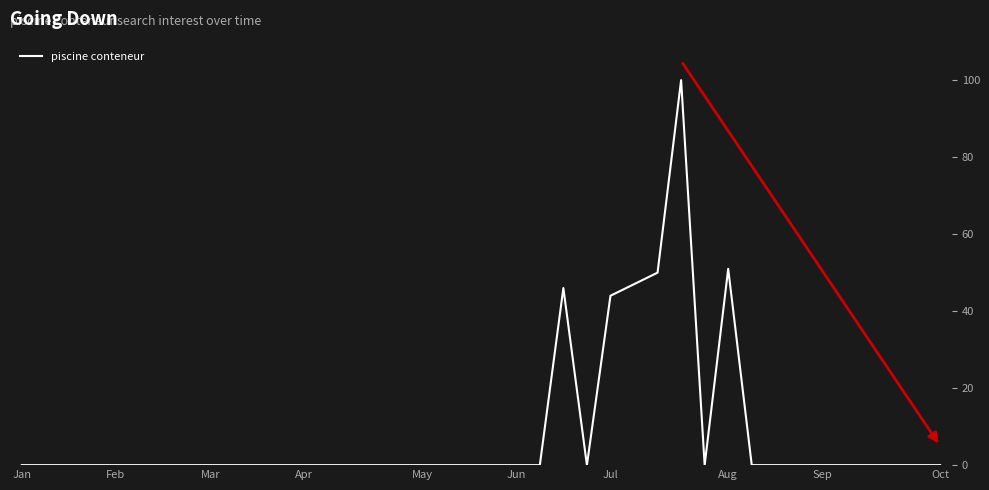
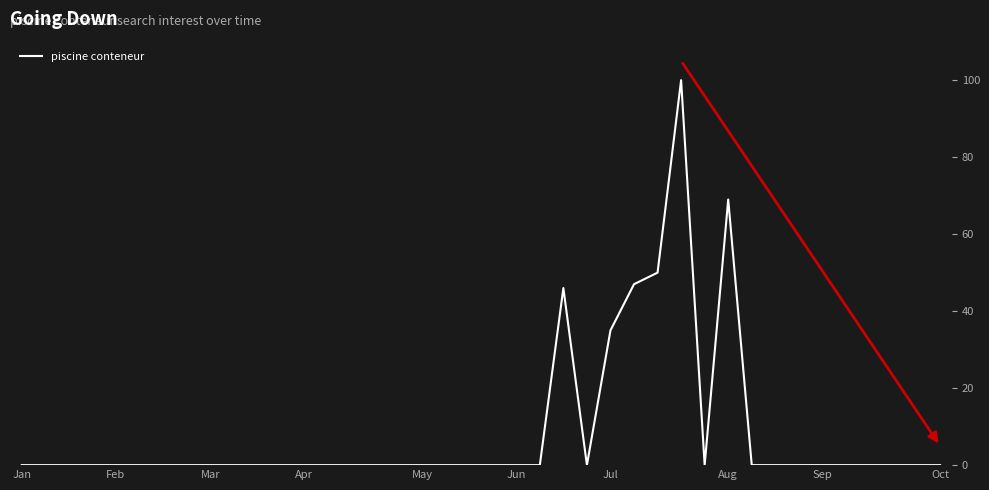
  {
    "Jan": 0,
    "Feb": 0,
    "Mar": 0,
    "Apr": 0,
    "May": 0,
    "Jun": 0,
-   "Jul": 44,
-   "Aug": 51,
+   "Jul": 35,
+   "Aug": 69,
    "Sep": 0,
    "Oct": 0
  }
